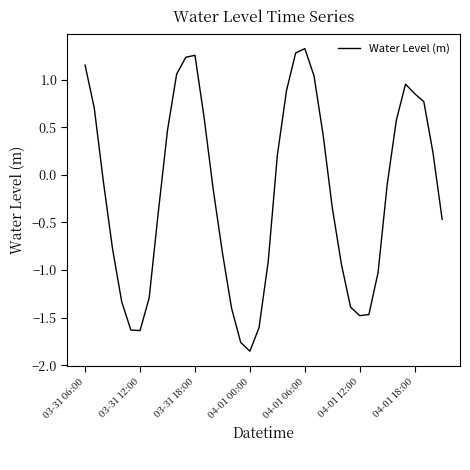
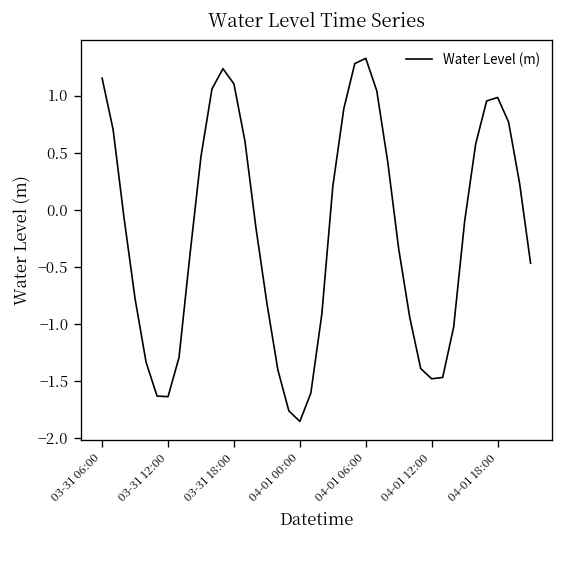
  {
    "03-31 06:00": 1.2,
    "03-31 12:00": -1.6,
-   "03-31 18:00": 1.3,
+   "03-31 18:00": 1.1,
    "04-01 00:00": -1.9,
    "04-01 06:00": 1.3,
    "04-01 12:00": -1.5,
-   "04-01 18:00": 0.9
+   "04-01 18:00": 1.0
  }
